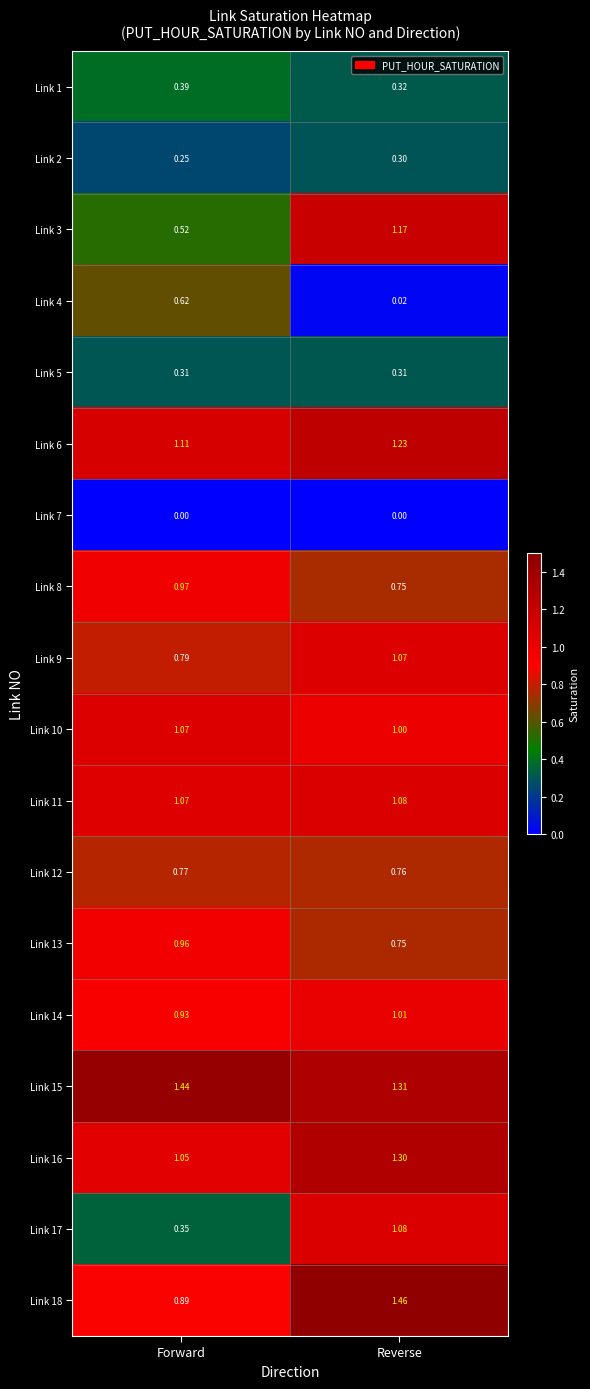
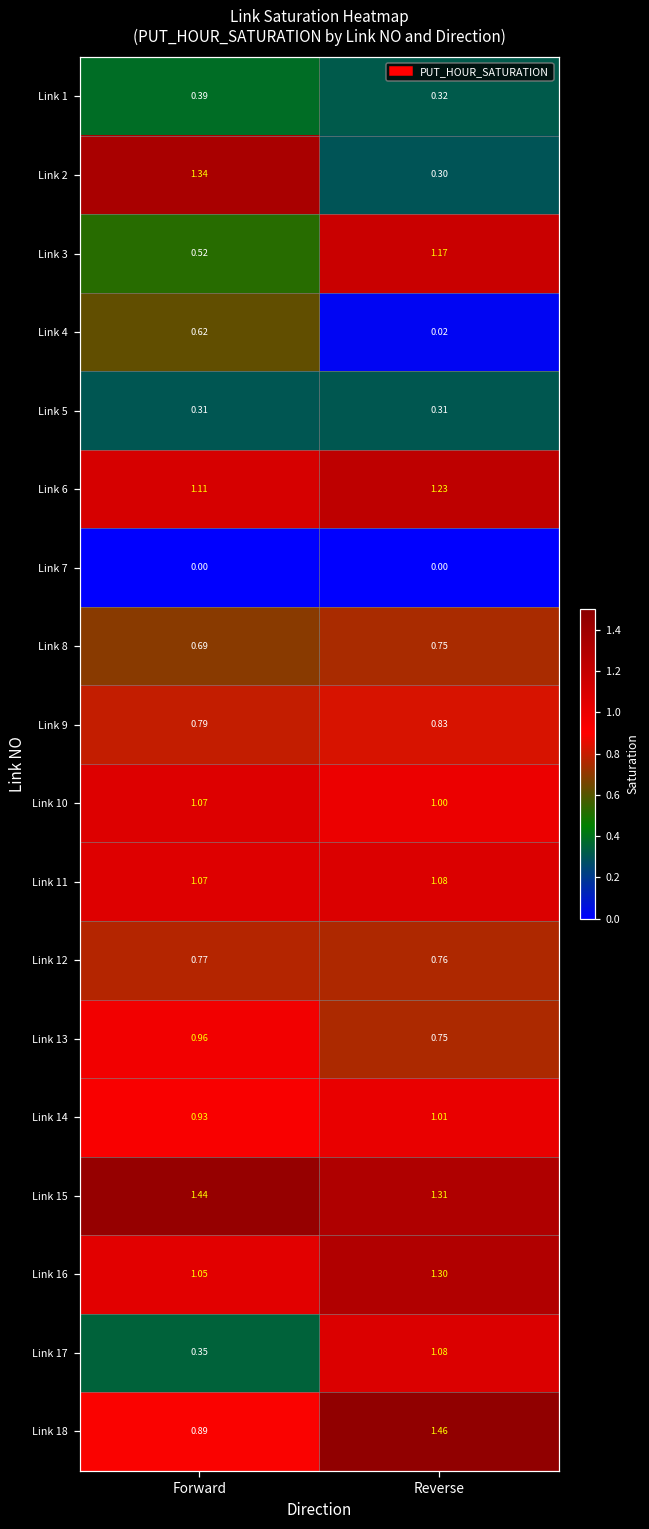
  {
    "Link 1": {
      "Forward": 0.39,
      "Reverse": 0.32
    },
    "Link 2": {
-     "Forward": 0.25,
+     "Forward": 1.34,
      "Reverse": 0.30
    },
    "Link 3": {
      "Forward": 0.52,
      "Reverse": 1.17
    },
    "Link 4": {
      "Forward": 0.62,
      "Reverse": 0.02
    },
    "Link 5": {
      "Forward": 0.31,
      "Reverse": 0.31
    },
    "Link 6": {
      "Forward": 1.11,
      "Reverse": 1.23
    },
    "Link 7": {
      "Forward": 0.00,
      "Reverse": 0.00
    },
    "Link 8": {
-     "Forward": 0.97,
+     "Forward": 0.69,
      "Reverse": 0.75
    },
    "Link 9": {
      "Forward": 0.79,
-     "Reverse": 1.07
+     "Reverse": 0.83
    },
    "Link 10": {
      "Forward": 1.07,
      "Reverse": 1.00
    },
    "Link 11": {
      "Forward": 1.07,
      "Reverse": 1.08
    },
    "Link 12": {
      "Forward": 0.77,
      "Reverse": 0.76
    },
    "Link 13": {
      "Forward": 0.96,
      "Reverse": 0.75
    },
    "Link 14": {
      "Forward": 0.93,
      "Reverse": 1.01
    },
    "Link 15": {
      "Forward": 1.44,
      "Reverse": 1.31
    },
    "Link 16": {
      "Forward": 1.05,
      "Reverse": 1.30
    },
    "Link 17": {
      "Forward": 0.35,
      "Reverse": 1.08
    },
    "Link 18": {
      "Forward": 0.89,
      "Reverse": 1.46
    }
  }
